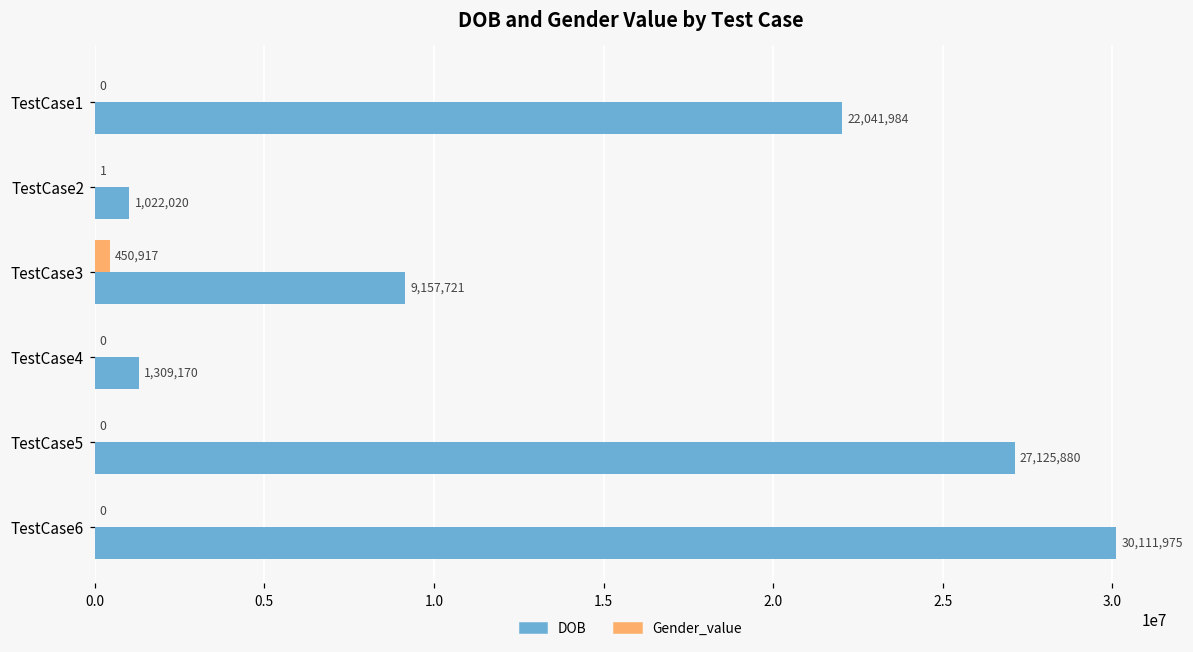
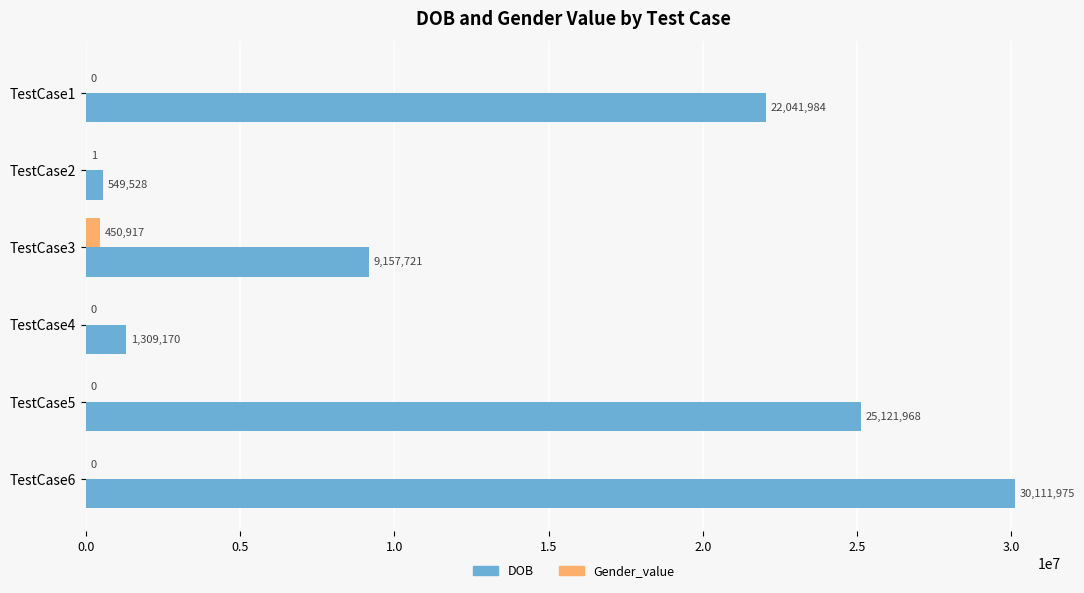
  {
    "DOB": {
      "TestCase1": "22,041,984",
-     "TestCase2": "1,022,020",
+     "TestCase2": "549,528",
      "TestCase3": "9,157,721",
      "TestCase4": "1,309,170",
-     "TestCase5": "27,125,880",
+     "TestCase5": "25,121,968",
      "TestCase6": "30,111,975"
    },
    "Gender_value": {
      "TestCase1": "0",
      "TestCase2": "1",
      "TestCase3": "450,917",
      "TestCase4": "0",
      "TestCase5": "0",
      "TestCase6": "0"
    }
  }
